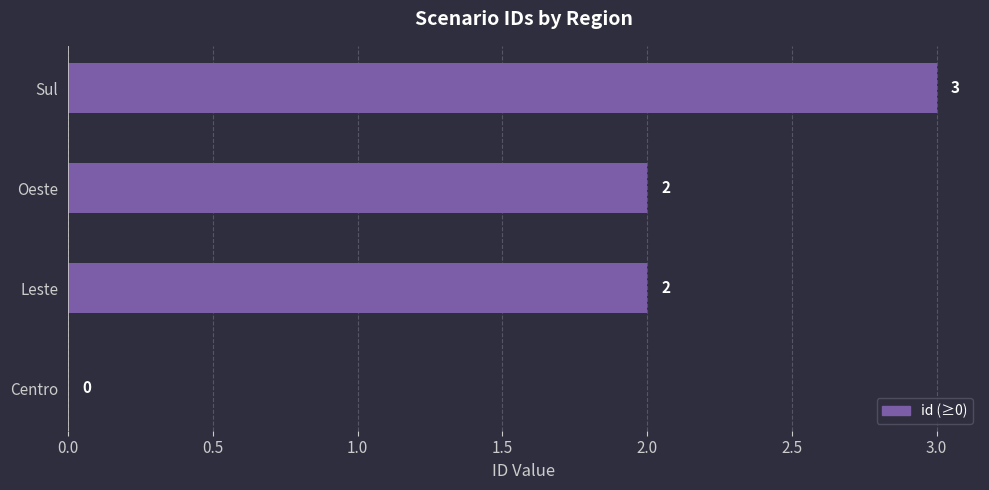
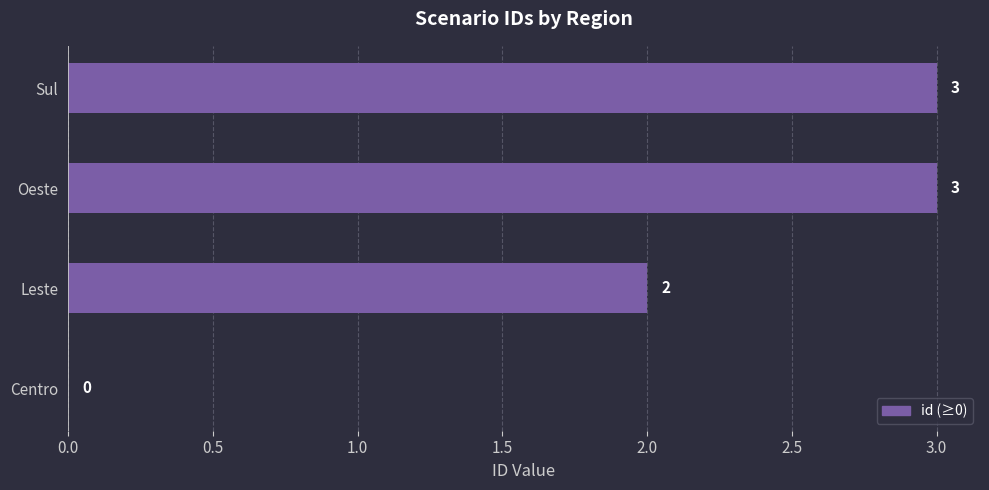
  {
    "Sul": 3,
-   "Oeste": 2,
+   "Oeste": 3,
    "Leste": 2,
    "Centro": 0
  }
